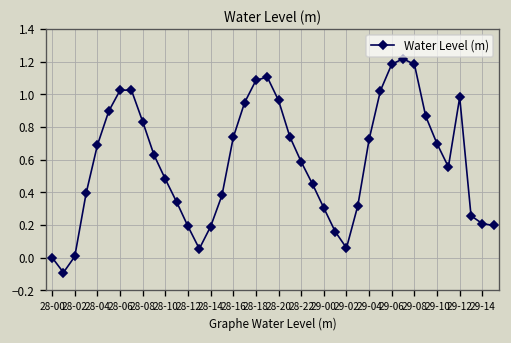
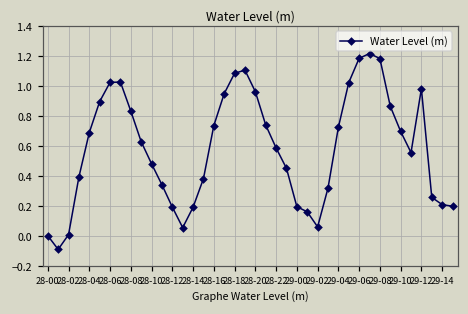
  {
    "28-00": 0.00,
    "28-02": 0.01,
    "28-04": 0.69,
    "28-06": 1.02,
    "28-08": 0.83,
    "28-10": 0.48,
    "28-12": 0.19,
    "28-14": 0.19,
    "28-16": 0.74,
    "28-18": 1.09,
    "28-20": 0.96,
    "28-22": 0.59,
-   "29-00": 0.30,
+   "29-00": 0.19,
    "29-02": 0.06,
    "29-04": 0.72,
    "29-06": 1.18,
    "29-08": 1.18,
    "29-10": 0.70,
    "29-12": 0.98,
    "29-14": 0.21
  }
